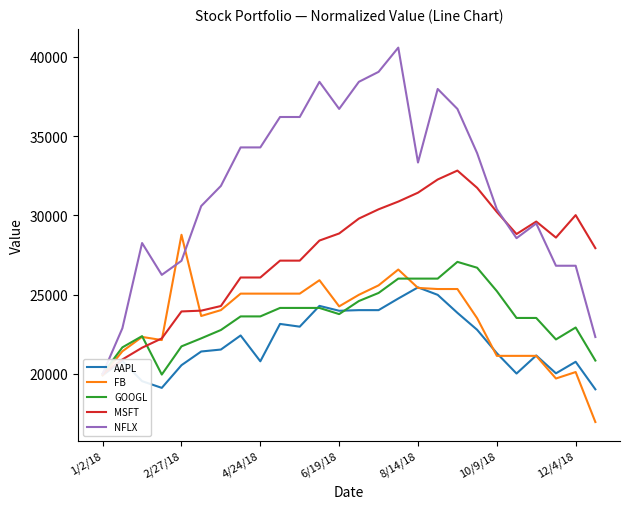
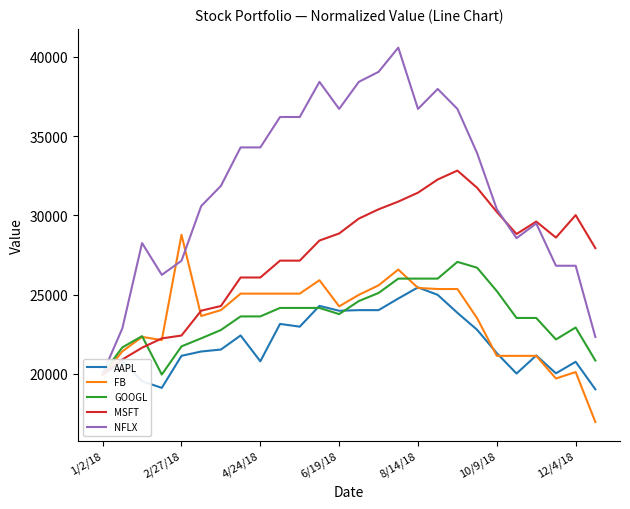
  {
    "AAPL": {
-     "2/27/18": 20500,
+     "2/27/18": 21100,
      "4/24/18": 20800,
      "6/19/18": 24000,
      "10/9/18": 21300,
      "12/4/18": 20800
    },
    "FB": {
      "2/27/18": 28800,
      "4/24/18": 25100,
      "6/19/18": 24300,
      "10/9/18": 21100,
      "12/4/18": 20100
    },
    "GOOGL": {
      "2/27/18": 21700,
      "4/24/18": 23600,
      "6/19/18": 23800,
      "8/14/18": 26000,
      "10/9/18": 25200,
      "12/4/18": 22900
    },
    "MSFT": {
-     "2/27/18": 23900,
+     "2/27/18": 22400,
      "4/24/18": 26100,
      "6/19/18": 28900,
      "8/14/18": 31400,
      "10/9/18": 30200,
      "12/4/18": 30000
    },
    "NFLX": {
      "2/27/18": 27100,
      "4/24/18": 34300,
      "6/19/18": 36700,
-     "8/14/18": 33300,
+     "8/14/18": 36700,
      "10/9/18": 30400,
      "12/4/18": 26800
    }
  }
